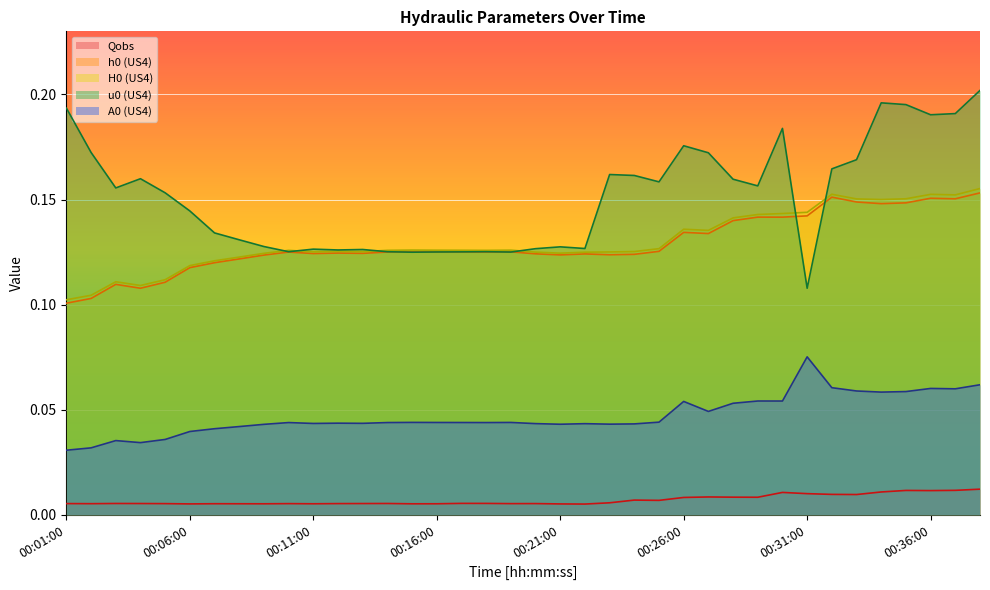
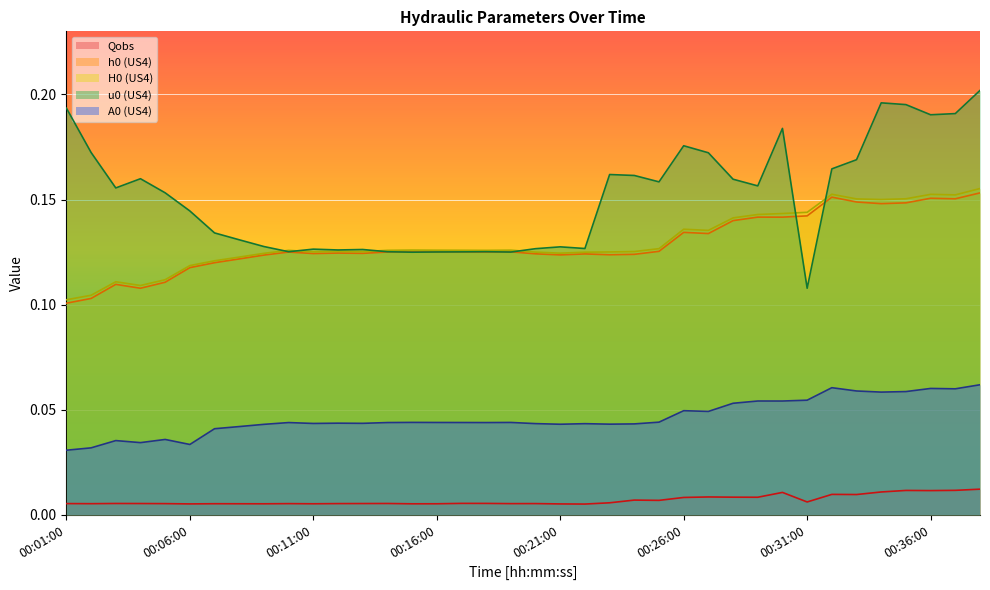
  {
    "Qobs": {
      "00:01:00": 0.005,
      "00:06:00": 0.005,
      "00:11:00": 0.005,
      "00:16:00": 0.005,
      "00:21:00": 0.005,
      "00:26:00": 0.008,
-     "00:31:00": 0.010,
+     "00:31:00": 0.006,
      "00:36:00": 0.012
    },
    "u0 (US4)": {
      "00:01:00": 0.193,
      "00:06:00": 0.145,
      "00:11:00": 0.126,
      "00:21:00": 0.128,
      "00:26:00": 0.176,
      "00:31:00": 0.108,
      "00:36:00": 0.190
    },
    "A0 (US4)": {
      "00:01:00": 0.031,
-     "00:06:00": 0.040,
+     "00:06:00": 0.034,
      "00:11:00": 0.044,
      "00:16:00": 0.044,
      "00:21:00": 0.043,
-     "00:26:00": 0.054,
-     "00:31:00": 0.075,
+     "00:26:00": 0.050,
+     "00:31:00": 0.055,
      "00:36:00": 0.060
    }
  }
